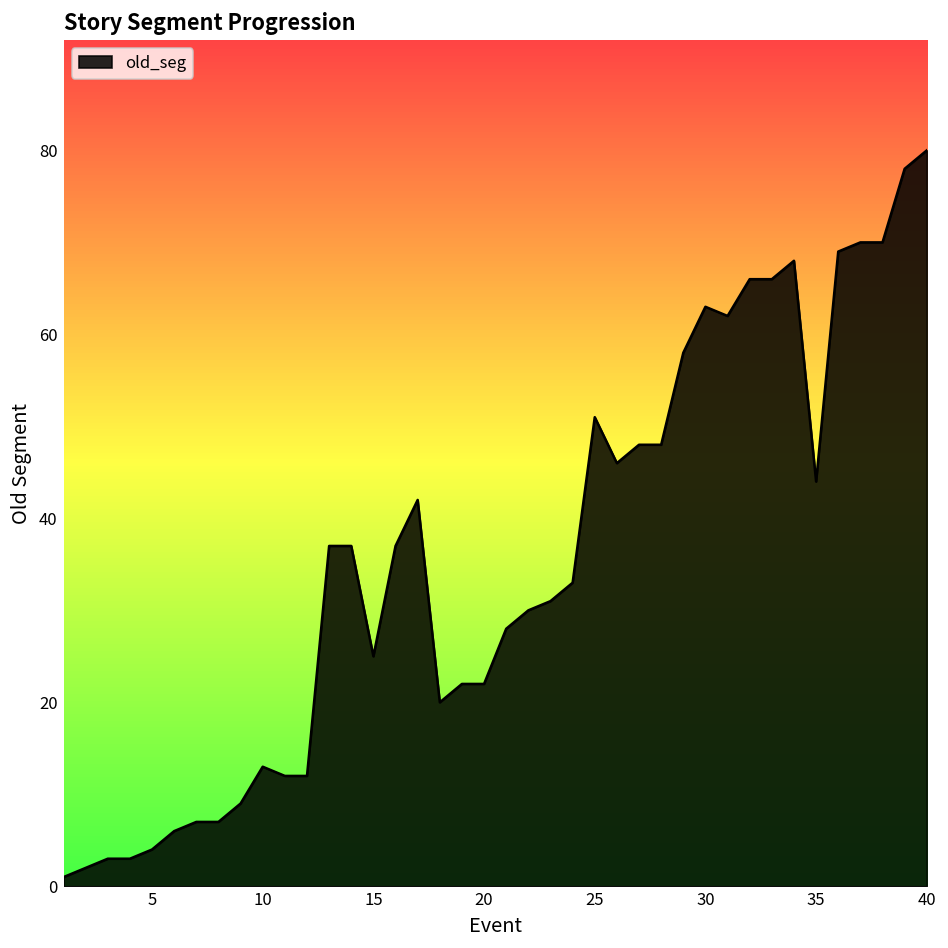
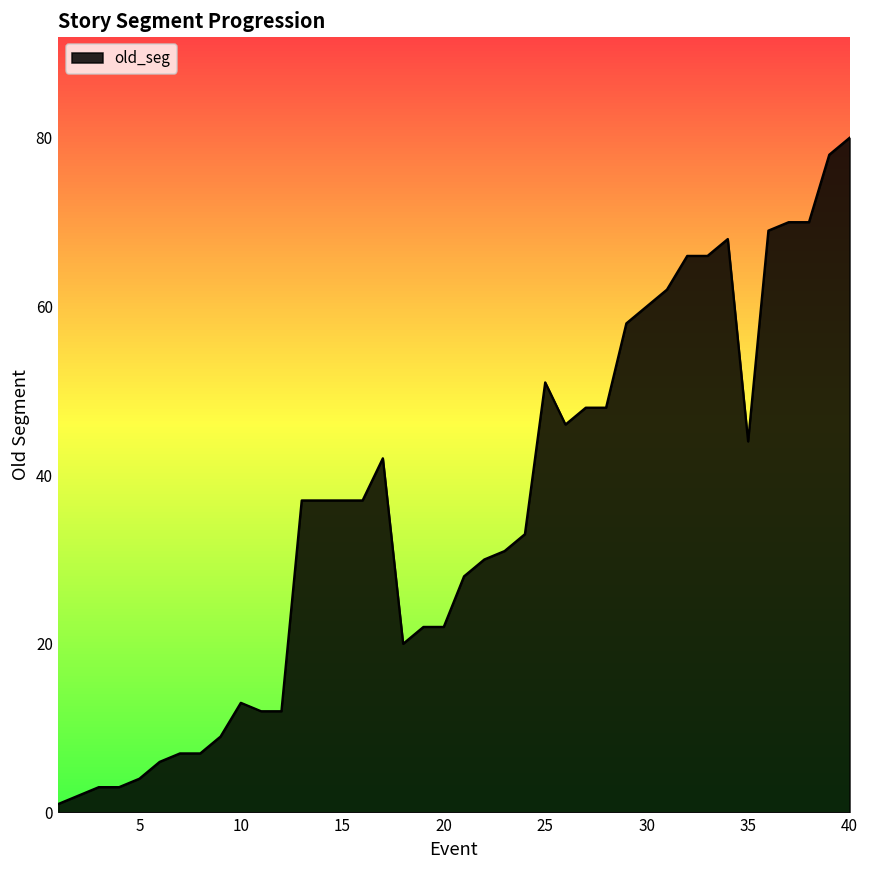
  {
    "5": 4,
    "10": 13,
-   "15": 25,
+   "15": 37,
    "20": 22,
    "25": 51,
-   "30": 63,
+   "30": 60,
    "35": 44,
    "40": 80
  }
